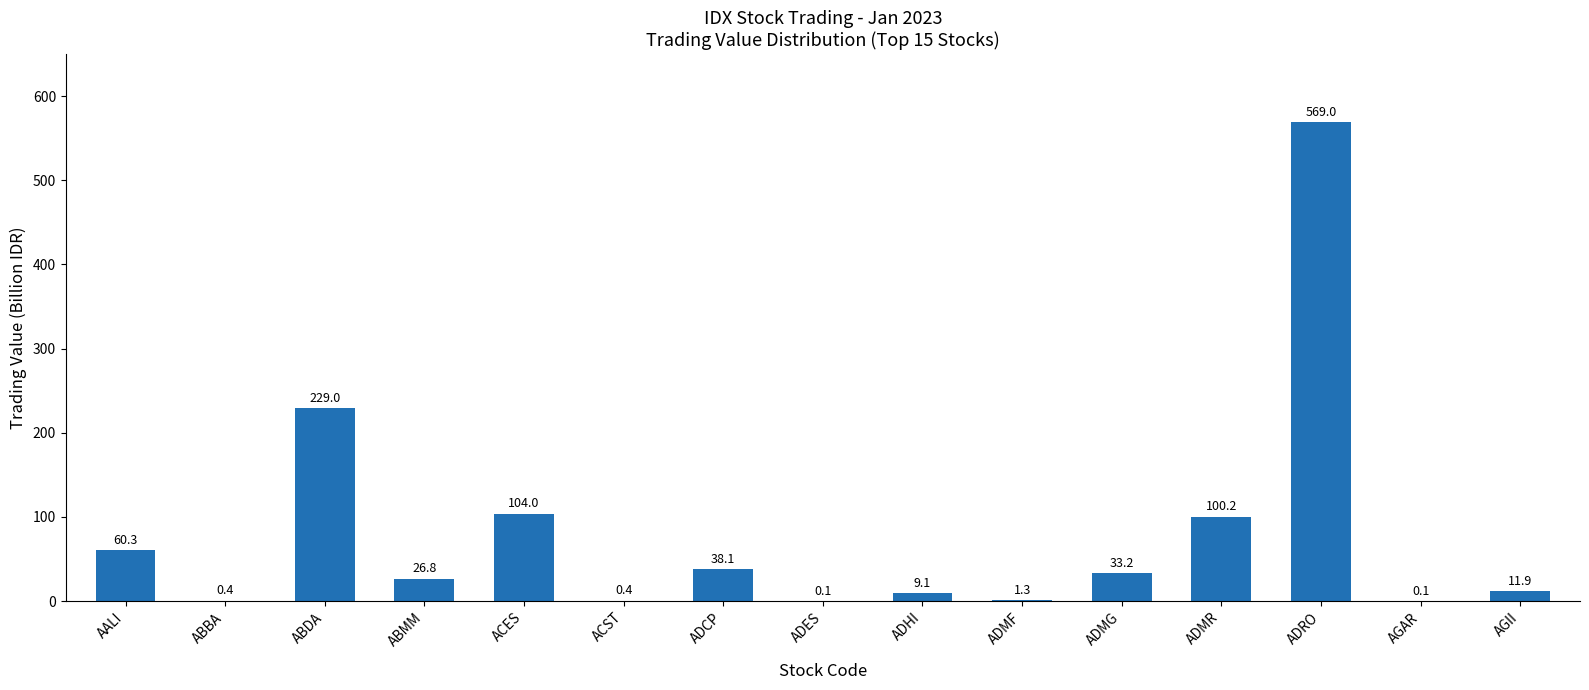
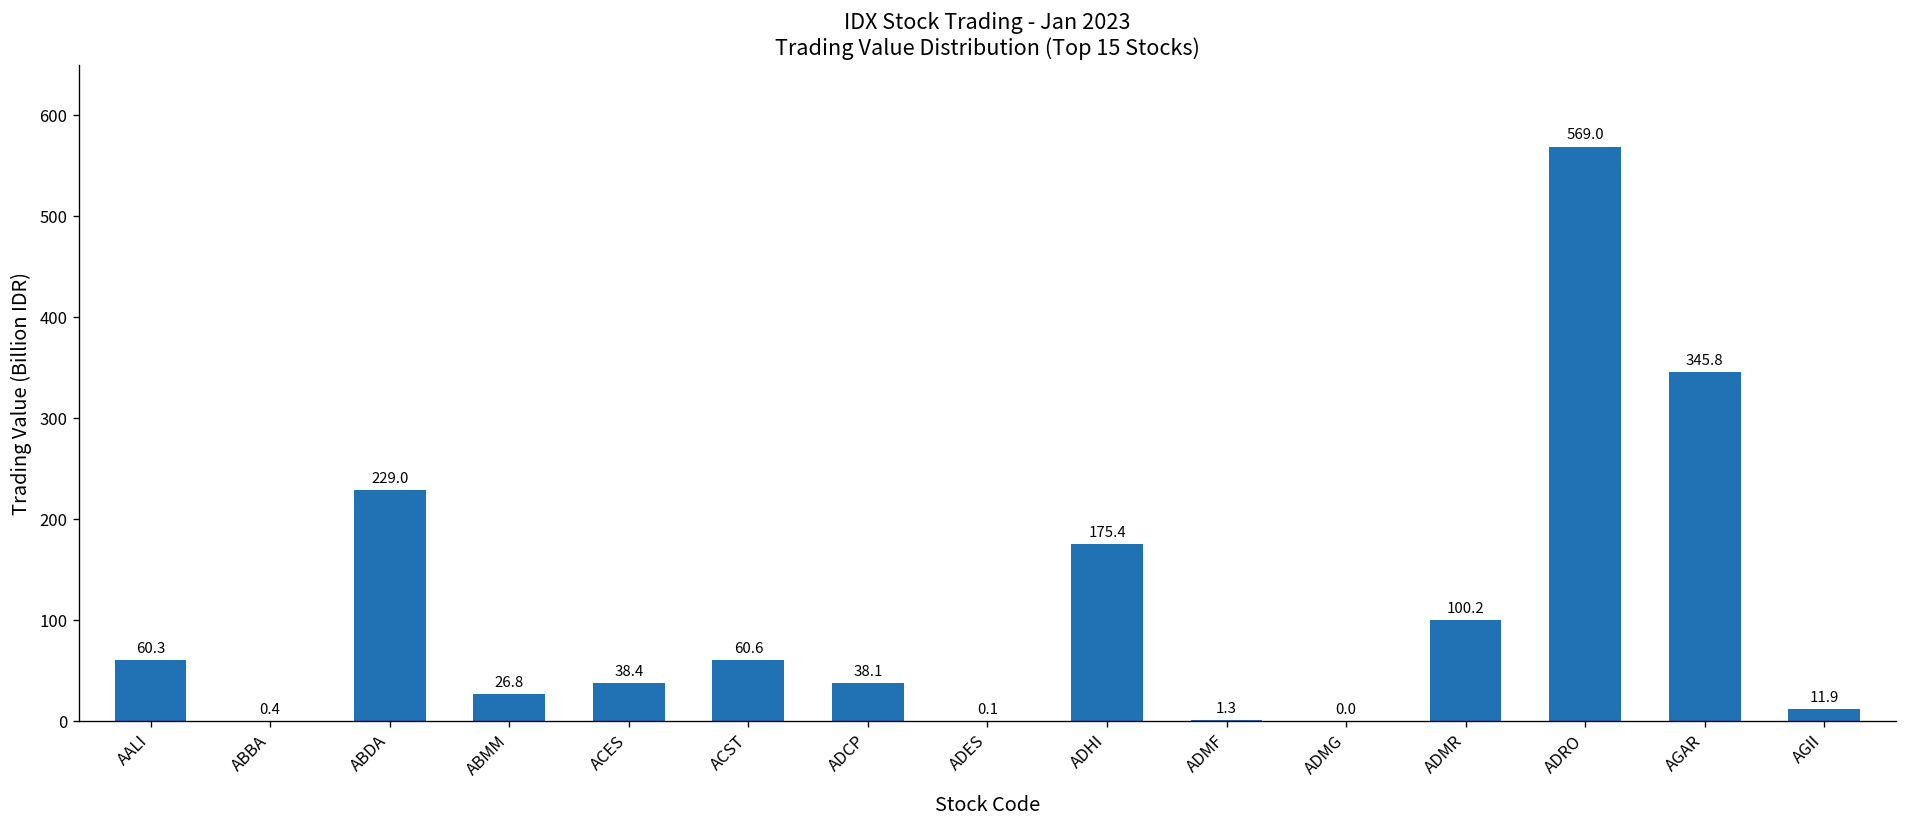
  {
    "AALI": 60.3,
    "ABBA": 0.4,
    "ABDA": 229.0,
    "ABMM": 26.8,
-   "ACES": 104.0,
-   "ACST": 0.4,
+   "ACES": 38.4,
+   "ACST": 60.6,
    "ADCP": 38.1,
    "ADES": 0.1,
-   "ADHI": 9.1,
+   "ADHI": 175.4,
    "ADMF": 1.3,
-   "ADMG": 33.2,
+   "ADMG": 0.0,
    "ADMR": 100.2,
    "ADRO": 569.0,
-   "AGAR": 0.1,
+   "AGAR": 345.8,
    "AGII": 11.9
  }
